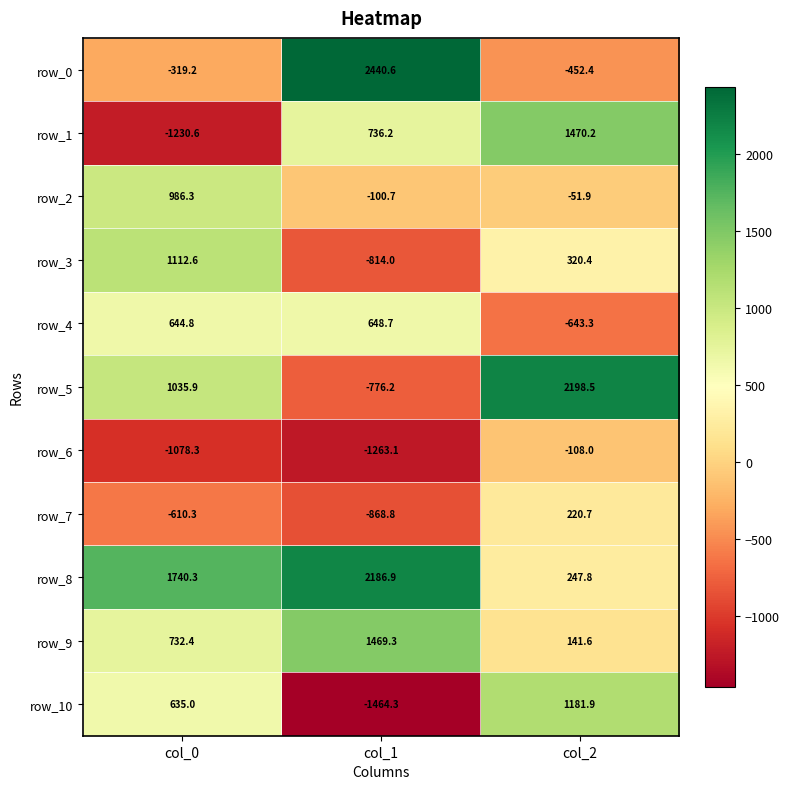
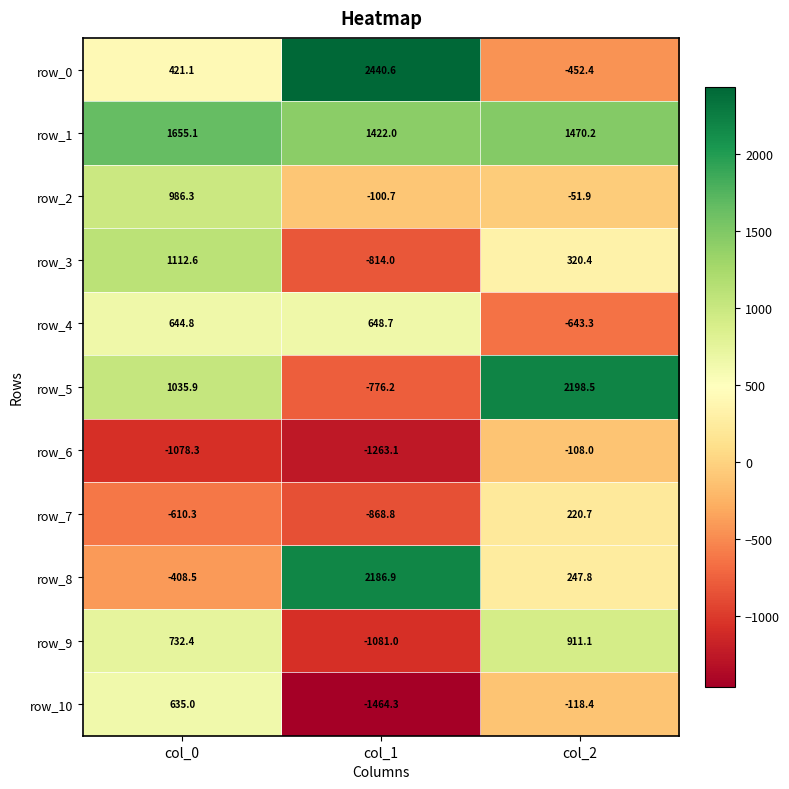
  {
    "row_0": {
-     "col_0": -319.2,
+     "col_0": 421.1,
      "col_1": 2440.6,
      "col_2": -452.4
    },
    "row_1": {
-     "col_0": -1230.6,
-     "col_1": 736.2,
+     "col_0": 1655.1,
+     "col_1": 1422.0,
      "col_2": 1470.2
    },
    "row_2": {
      "col_0": 986.3,
      "col_1": -100.7,
      "col_2": -51.9
    },
    "row_3": {
      "col_0": 1112.6,
      "col_1": -814.0,
      "col_2": 320.4
    },
    "row_4": {
      "col_0": 644.8,
      "col_1": 648.7,
      "col_2": -643.3
    },
    "row_5": {
      "col_0": 1035.9,
      "col_1": -776.2,
      "col_2": 2198.5
    },
    "row_6": {
      "col_0": -1078.3,
      "col_1": -1263.1,
      "col_2": -108.0
    },
    "row_7": {
      "col_0": -610.3,
      "col_1": -868.8,
      "col_2": 220.7
    },
    "row_8": {
-     "col_0": 1740.3,
+     "col_0": -408.5,
      "col_1": 2186.9,
      "col_2": 247.8
    },
    "row_9": {
      "col_0": 732.4,
-     "col_1": 1469.3,
-     "col_2": 141.6
+     "col_1": -1081.0,
+     "col_2": 911.1
    },
    "row_10": {
      "col_0": 635.0,
      "col_1": -1464.3,
-     "col_2": 1181.9
+     "col_2": -118.4
    }
  }
